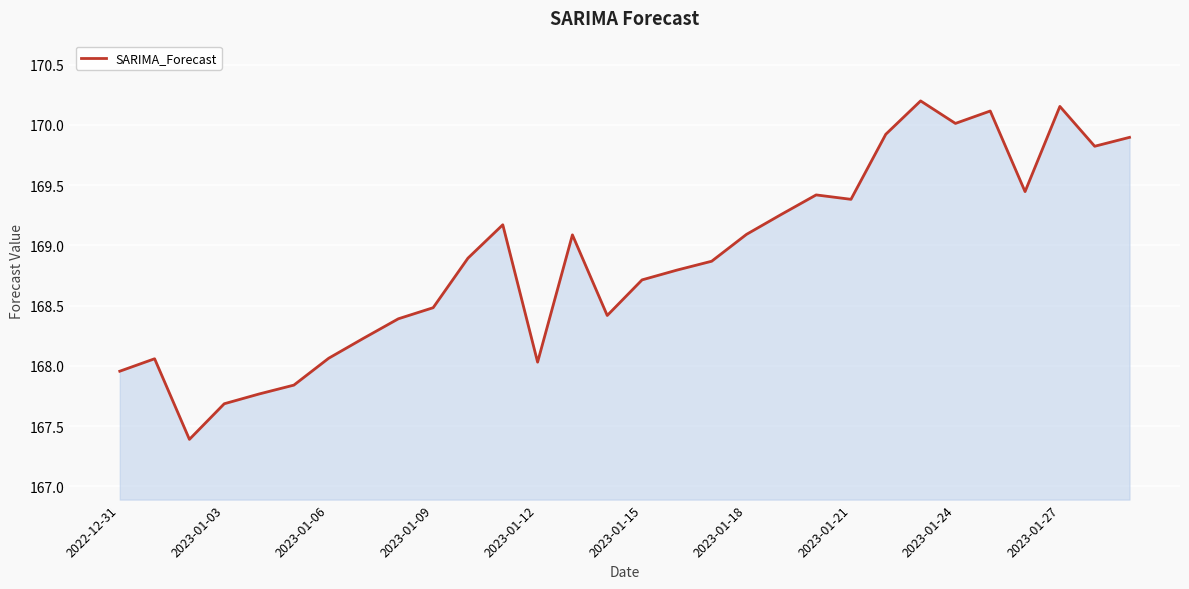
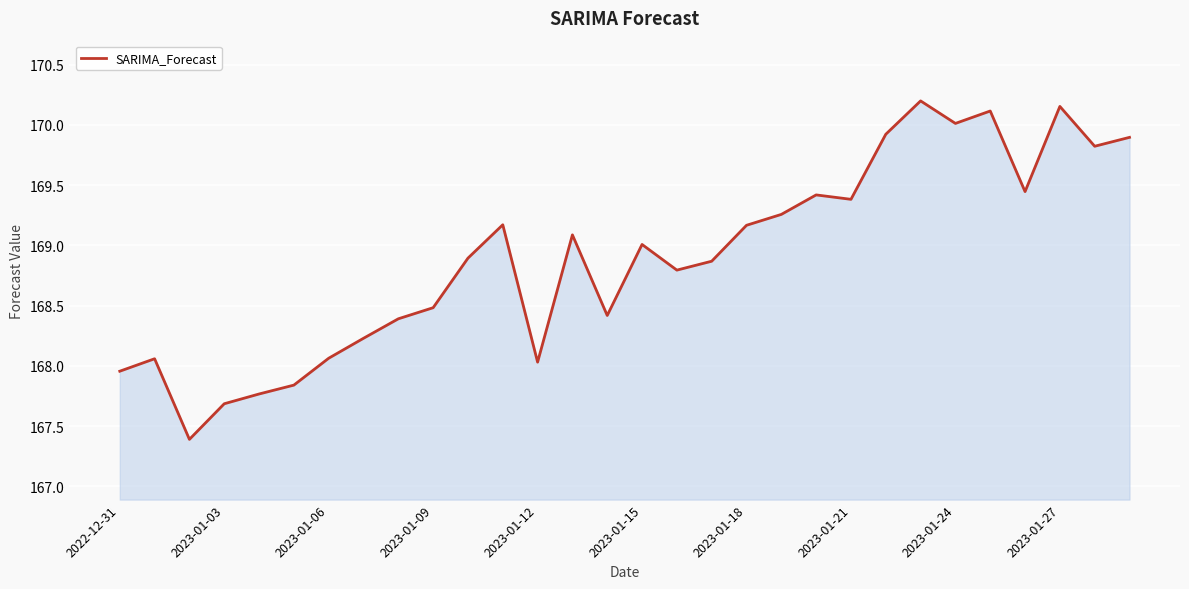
  {
    "2022-12-31": 167.95,
    "2023-01-03": 167.68,
    "2023-01-06": 168.06,
    "2023-01-09": 168.48,
    "2023-01-12": 168.03,
-   "2023-01-15": 168.71,
-   "2023-01-18": 169.09,
+   "2023-01-15": 169.01,
+   "2023-01-18": 169.17,
    "2023-01-21": 169.38,
    "2023-01-24": 170.01,
    "2023-01-27": 170.15
  }
